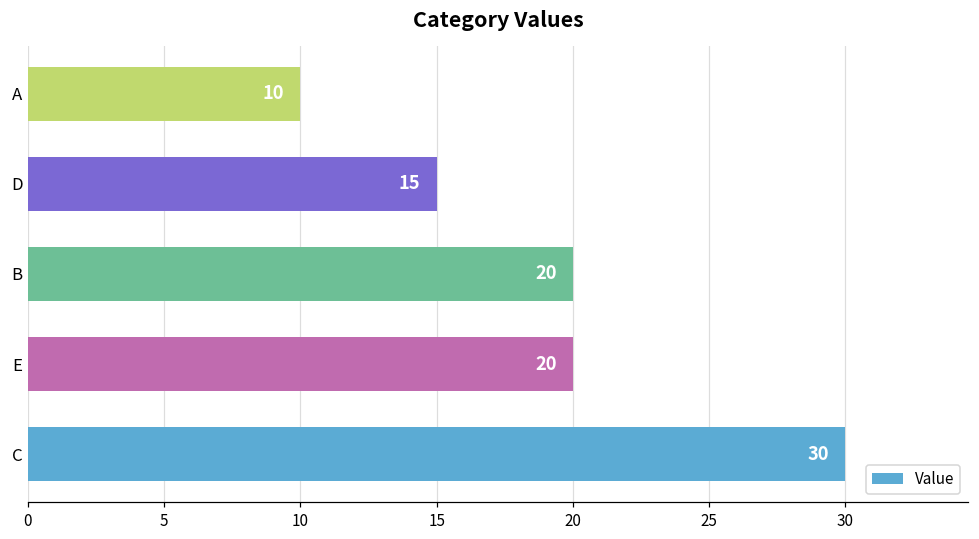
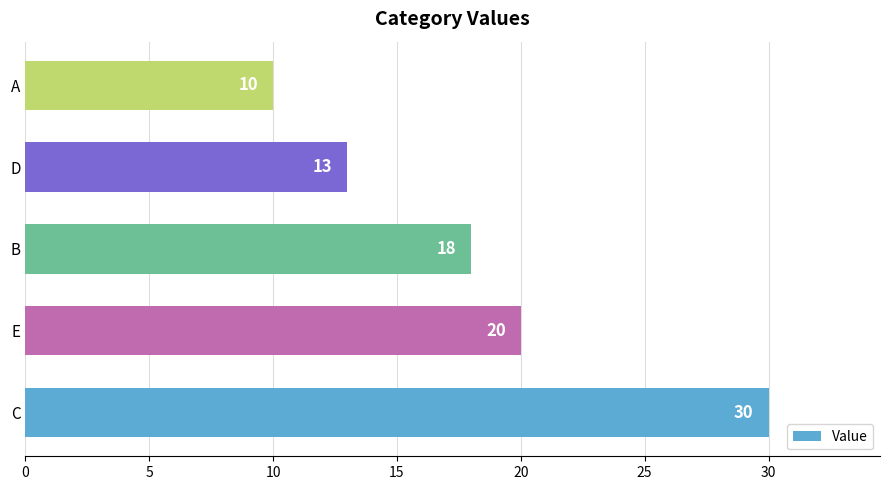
  {
    "A": 10,
-   "D": 15,
-   "B": 20,
+   "D": 13,
+   "B": 18,
    "E": 20,
    "C": 30
  }
